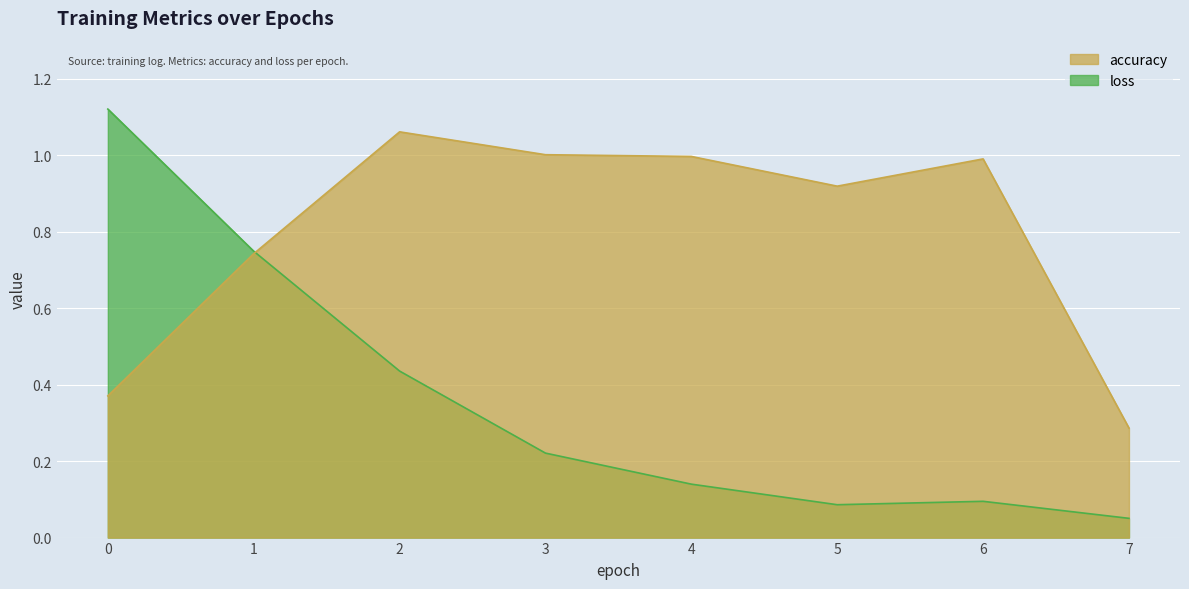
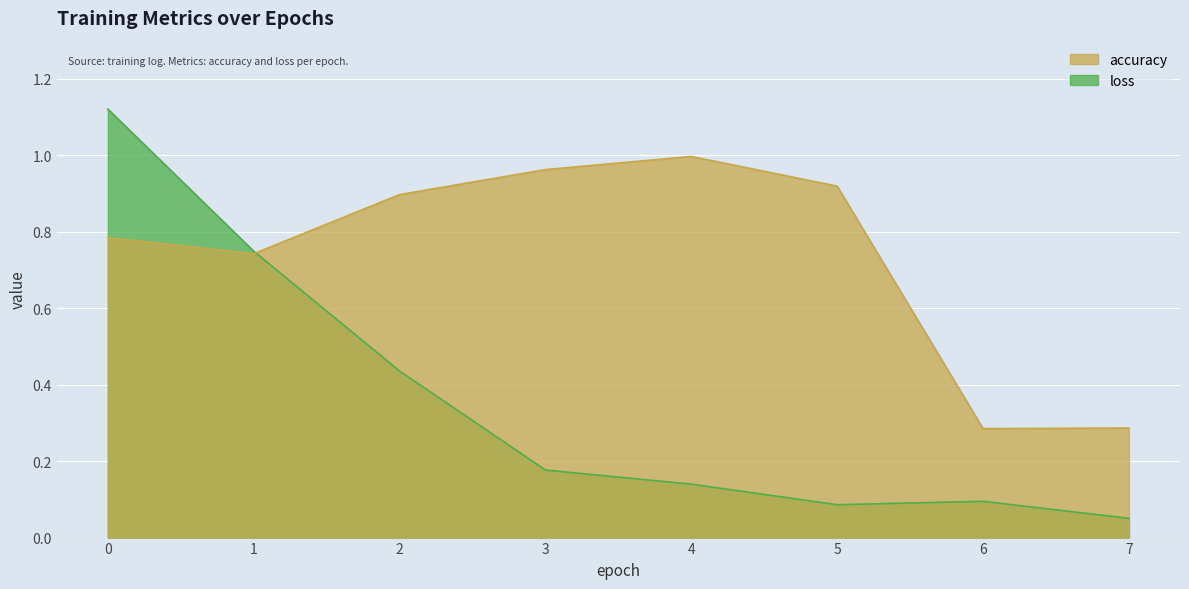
  {
    "loss": {
      "0": 1.12,
      "2": 0.44,
-     "3": 0.22,
+     "3": 0.18,
      "4": 0.14,
      "5": 0.09,
      "6": 0.09,
      "7": 0.05
    },
    "accuracy": {
-     "0": 0.37,
-     "2": 1.06,
-     "3": 1.00,
+     "0": 0.78,
+     "2": 0.90,
+     "3": 0.96,
      "4": 1.00,
      "5": 0.92,
-     "6": 0.99,
+     "6": 0.29,
      "7": 0.29
    }
  }
